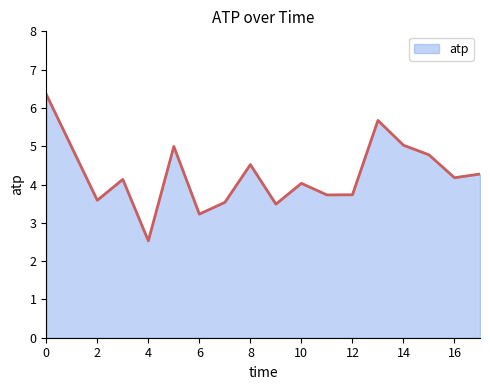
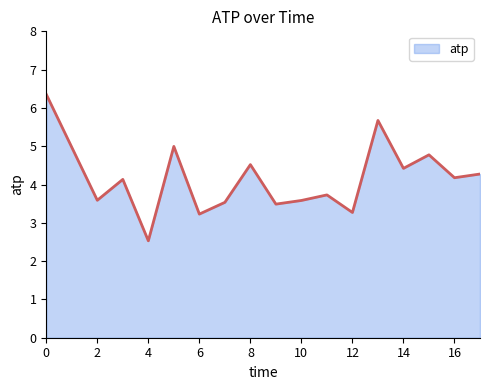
  {
    "0": 6.4,
    "2": 3.6,
    "4": 2.5,
    "6": 3.2,
    "8": 4.5,
-   "10": 4.0,
-   "12": 3.7,
-   "14": 5.0,
+   "10": 3.6,
+   "12": 3.3,
+   "14": 4.4,
    "16": 4.2
  }
